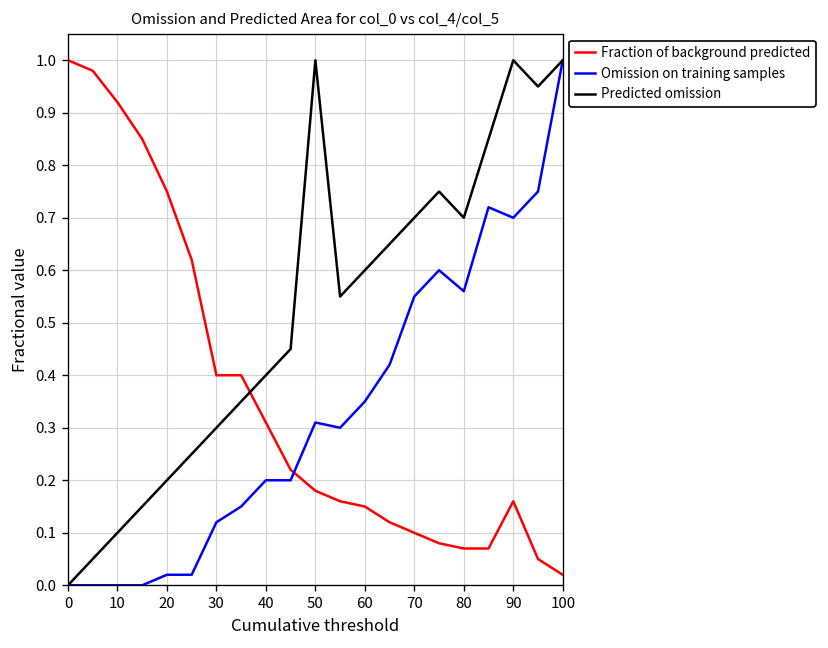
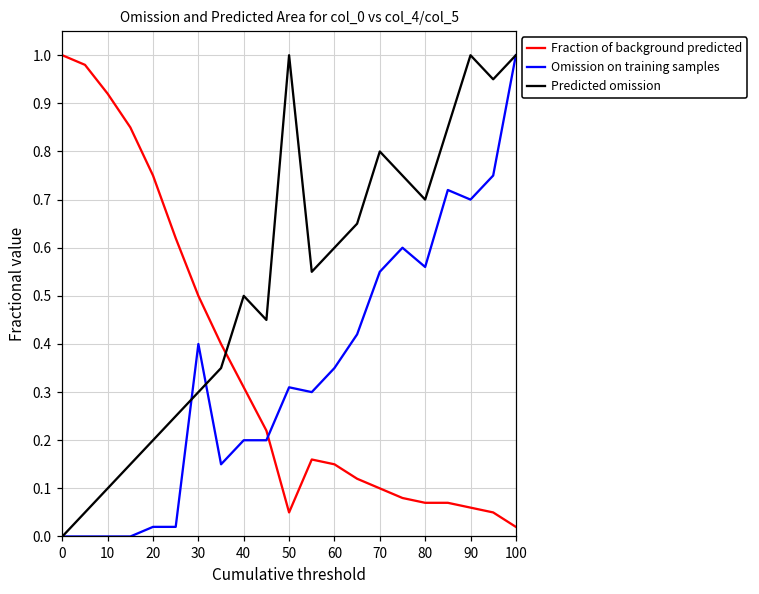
  {
    "Fraction of background predicted": {
      "0": 1.00,
      "10": 0.92,
      "20": 0.75,
-     "30": 0.4,
+     "30": 0.5,
      "40": 0.31,
-     "50": 0.18,
+     "50": 0.05,
      "60": 0.15,
      "70": 0.10,
      "80": 0.07,
-     "90": 0.16,
+     "90": 0.06,
      "100": 0.02
    },
    "Omission on training samples": {
      "10": 0.00,
      "20": 0.02,
-     "30": 0.12,
+     "30": 0.40,
      "40": 0.20,
      "50": 0.31,
      "60": 0.35,
      "70": 0.55,
      "80": 0.56,
      "90": 0.70
    },
    "Predicted omission": {
      "10": 0.1,
      "20": 0.2,
      "30": 0.3,
-     "40": 0.4,
+     "40": 0.5,
      "50": 1.0,
      "60": 0.6,
-     "70": 0.7,
+     "70": 0.8,
      "80": 0.7,
      "90": 1.0
    }
  }
